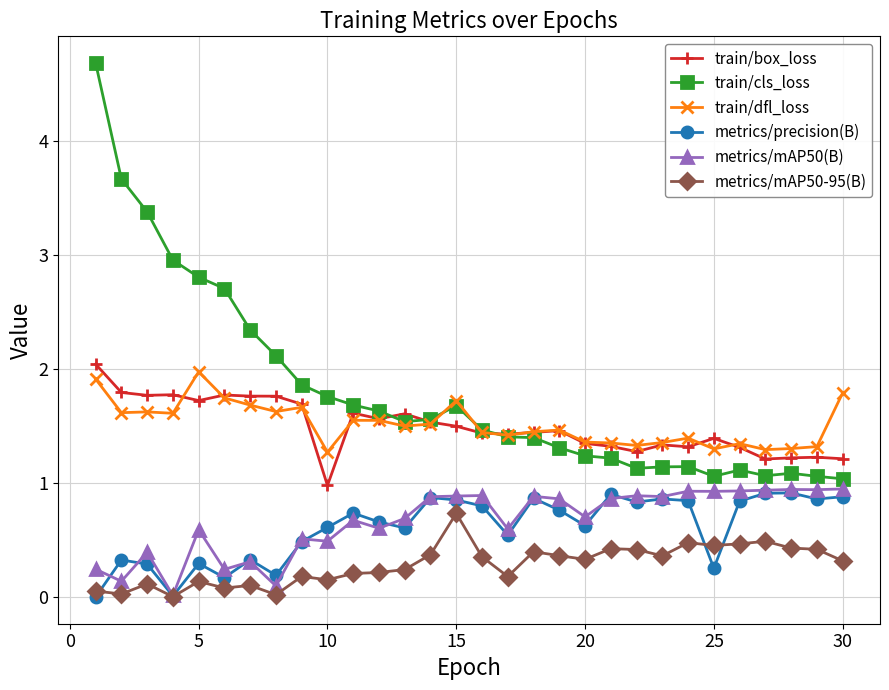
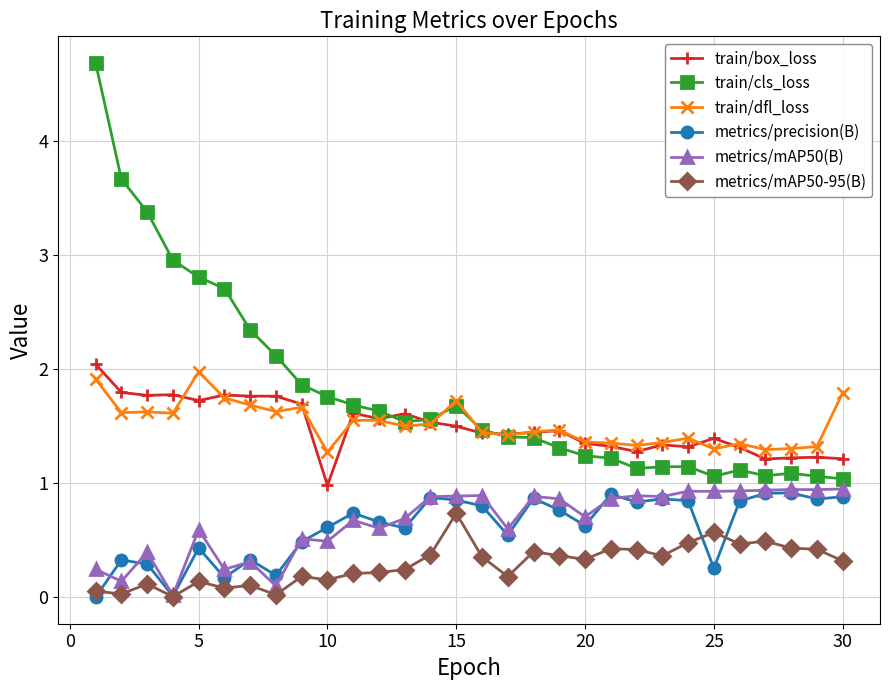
  {
    "train/box_loss": {
      "5": 1.72,
      "10": 0.98,
      "15": 1.50,
      "25": 1.39,
      "30": 1.22
    },
    "train/cls_loss": {
      "5": 2.81,
      "10": 1.76,
      "15": 1.68,
      "20": 1.24,
      "25": 1.06,
      "30": 1.04
    },
    "train/dfl_loss": {
      "5": 1.98,
      "10": 1.27,
      "15": 1.72,
      "25": 1.30,
      "30": 1.79
    },
    "metrics/precision(B)": {
-     "5": 0.30,
+     "5": 0.43,
      "10": 0.61,
      "15": 0.85,
      "20": 0.63,
      "25": 0.26,
      "30": 0.88
    },
    "metrics/mAP50(B)": {
      "5": 0.59,
      "10": 0.49,
      "15": 0.89,
      "20": 0.71,
      "25": 0.93,
      "30": 0.95
    },
    "metrics/mAP50-95(B)": {
      "5": 0.14,
      "10": 0.15,
      "15": 0.74,
      "20": 0.33,
-     "25": 0.46,
+     "25": 0.57,
      "30": 0.32
    }
  }
